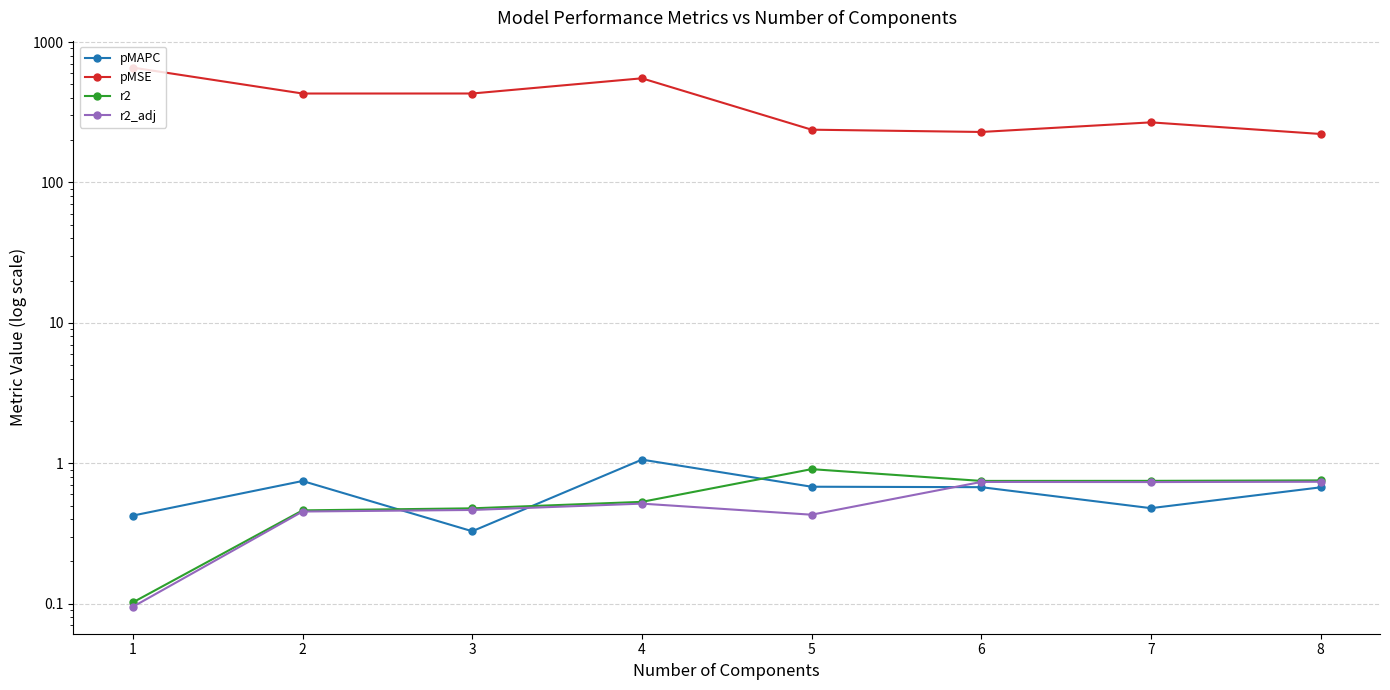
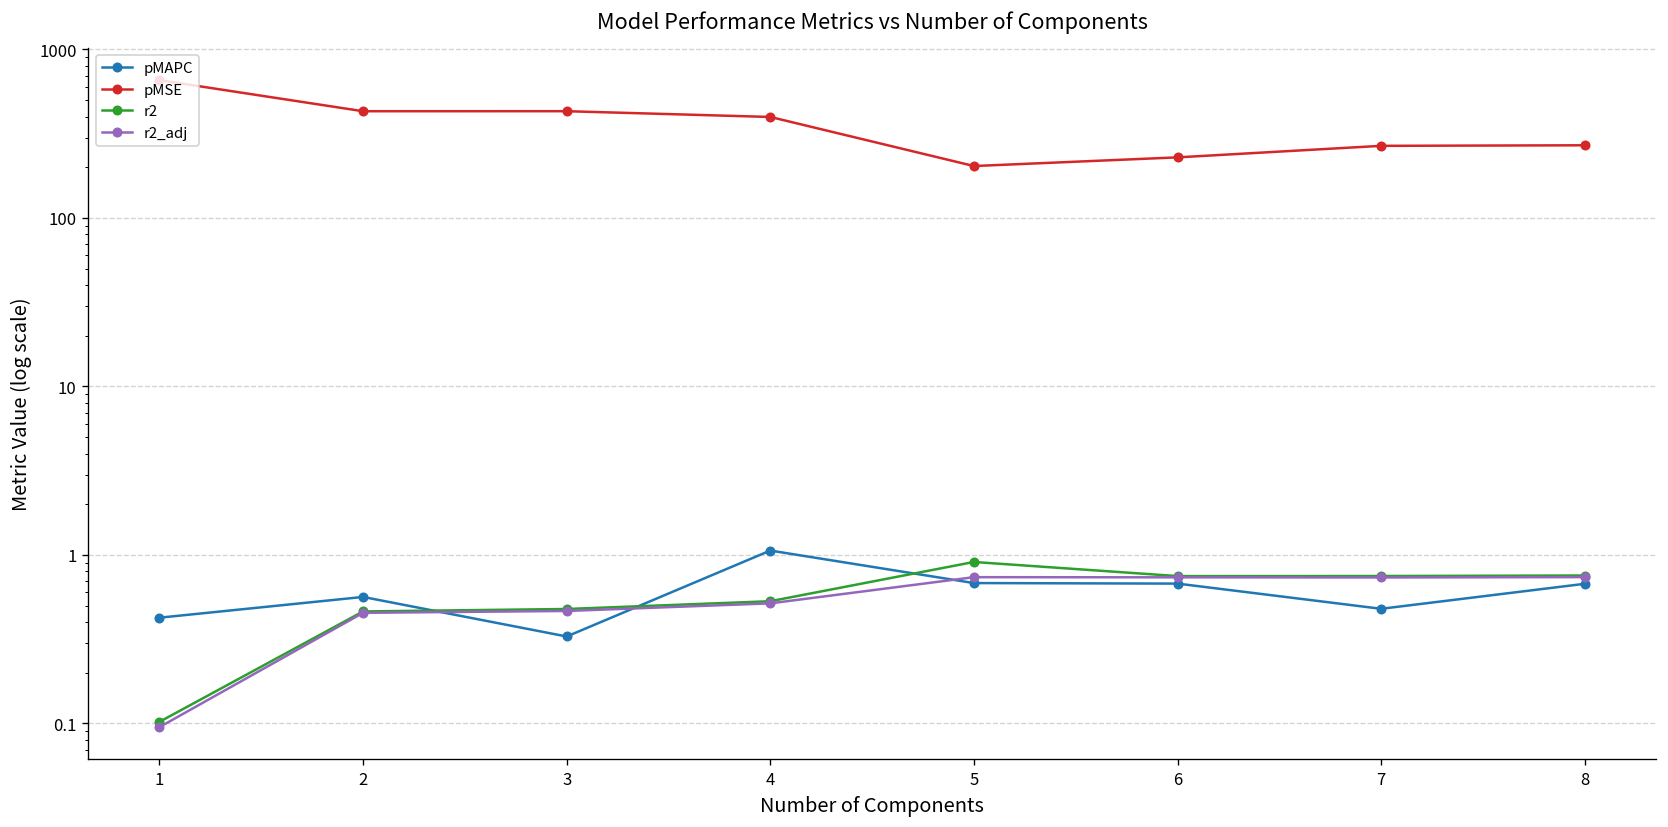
  {
    "pMAPC": {
      "1": 0.42,
-     "2": 0.7,
+     "2": 0.56,
      "3": 0.33,
      "4": 1.1,
      "5": 0.7,
      "6": 0.7,
      "7": 0.48,
      "8": 0.7
    },
    "pMSE": {
      "2": 430,
      "3": 430,
-     "4": 550,
-     "5": 240,
+     "4": 400,
+     "5": 200,
      "6": 230,
      "7": 270,
-     "8": 220
+     "8": 270
    },
    "r2": {
      "1": 0.10,
      "5": 0.9
    },
    "r2_adj": {
      "1": 0.10,
-     "5": 0.43
+     "5": 0.7
    }
  }
